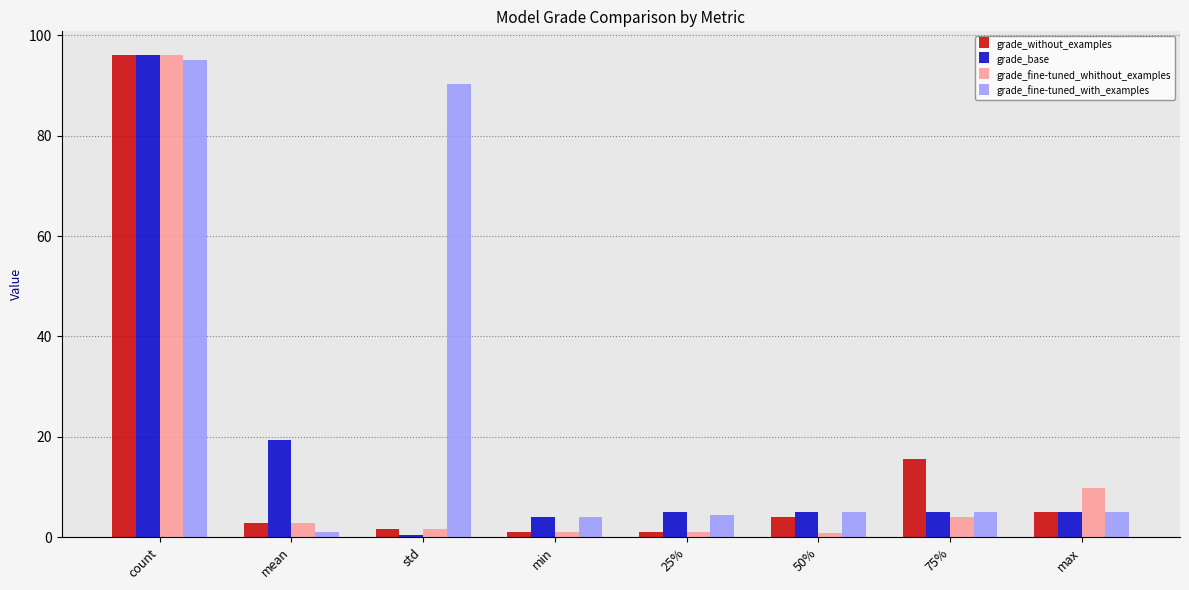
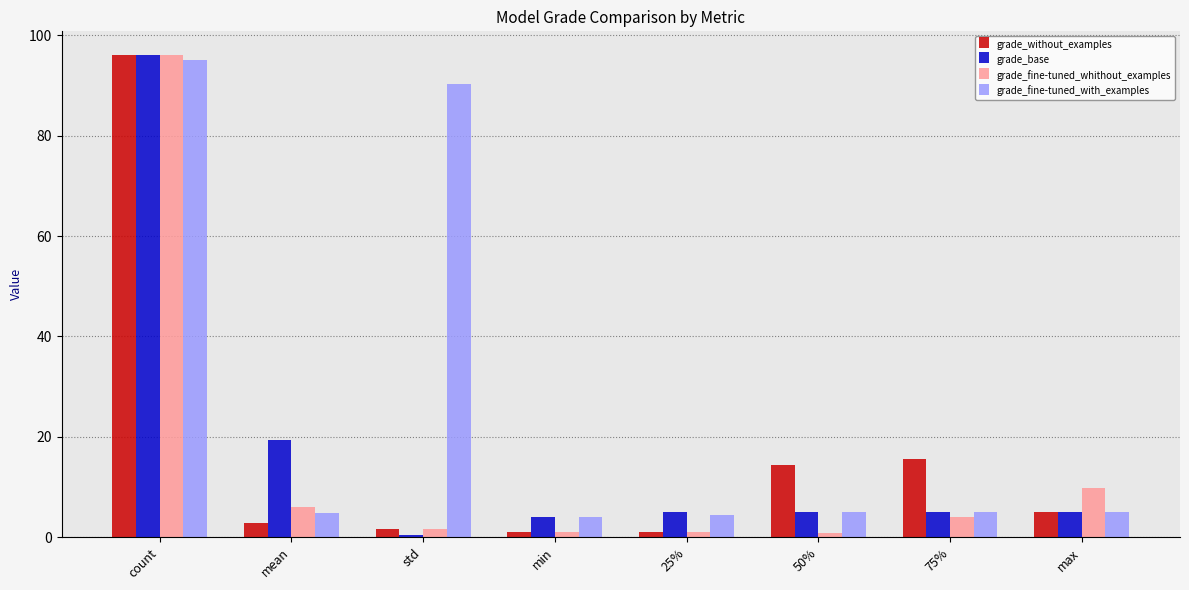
  {
    "grade_without_examples": {
      "count": 96,
      "mean": 3,
      "std": 2,
      "min": 1,
      "25%": 1,
-     "50%": 4,
+     "50%": 14,
      "75%": 16,
      "max": 5
    },
    "grade_base": {
      "count": 96,
      "mean": 19,
      "min": 4,
      "25%": 5,
      "50%": 5,
      "75%": 5,
      "max": 5
    },
    "grade_fine-tuned_whithout_examples": {
      "count": 96,
-     "mean": 3,
+     "mean": 6,
      "std": 2,
      "min": 1,
      "25%": 1,
      "50%": 1,
      "75%": 4,
      "max": 10
    },
    "grade_fine-tuned_with_examples": {
      "count": 95,
-     "mean": 1,
+     "mean": 5,
      "std": 90,
      "min": 4,
      "25%": 5,
      "50%": 5,
      "75%": 5,
      "max": 5
    }
  }
